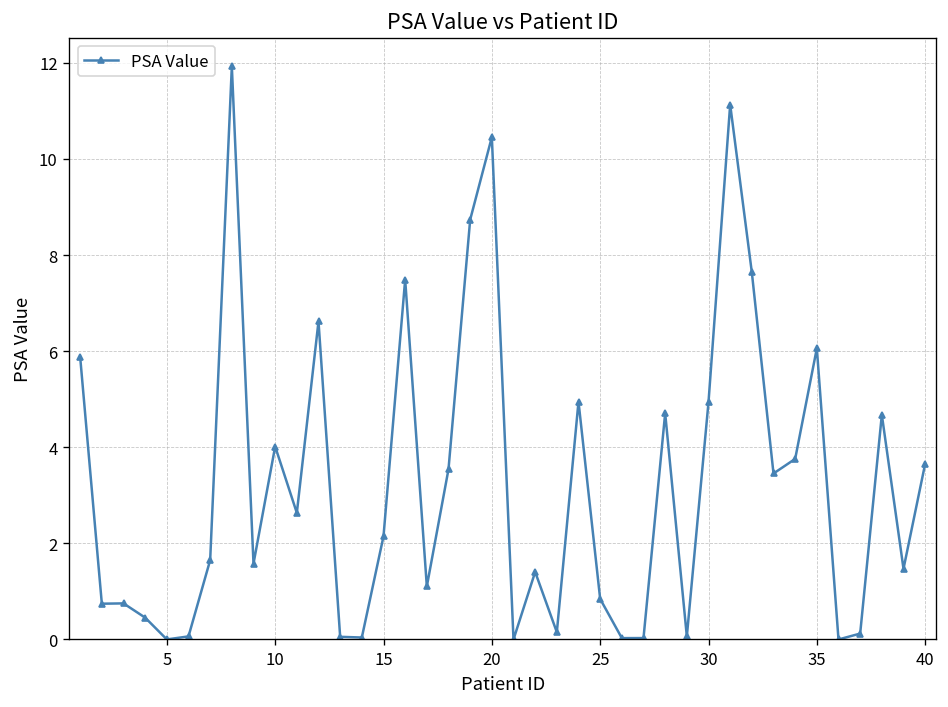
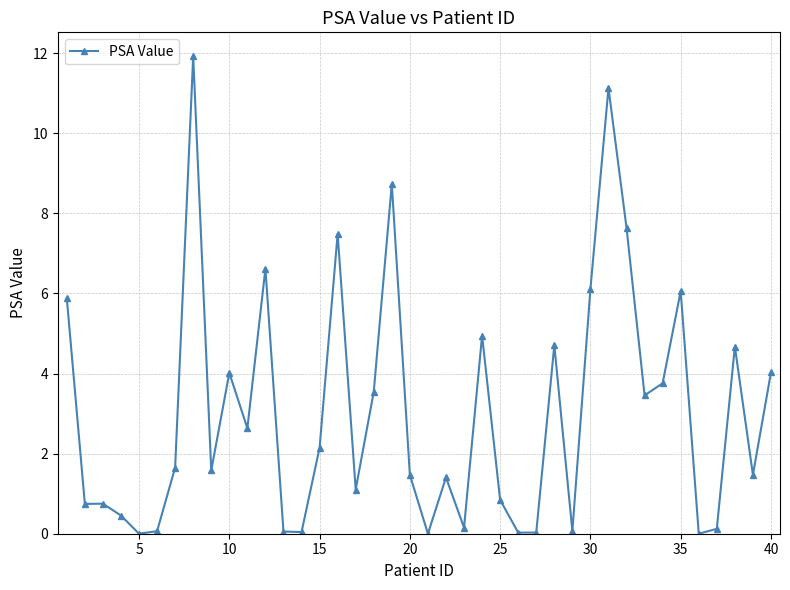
  {
    "5": 0.0,
    "10": 4.0,
    "15": 2.1,
-   "20": 10.5,
+   "20": 1.5,
    "25": 0.8,
-   "30": 4.9,
+   "30": 6.1,
    "35": 6.1,
-   "40": 3.7
+   "40": 4.0
  }
